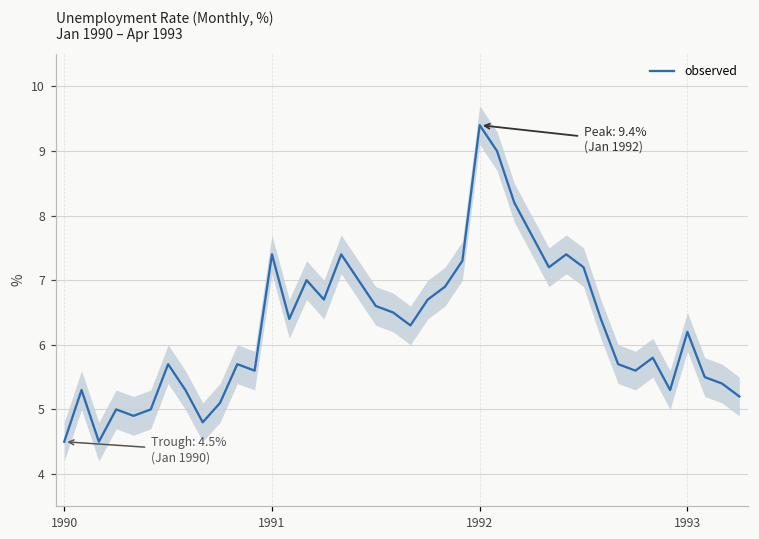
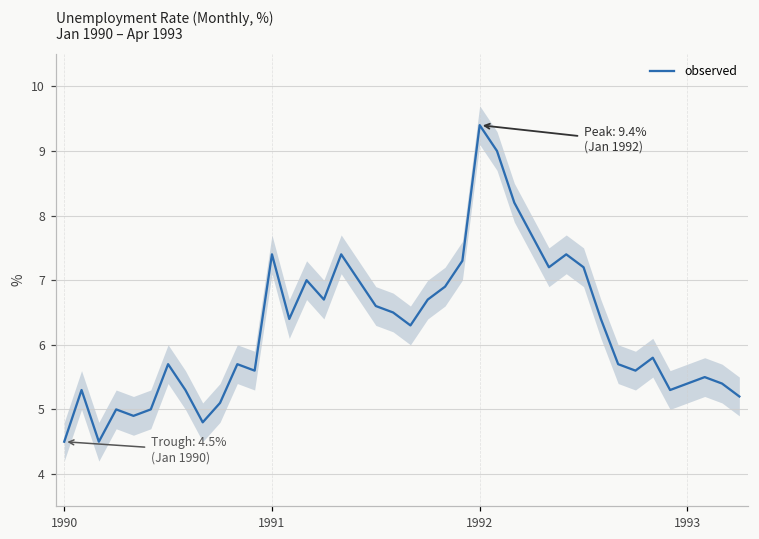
  {
    "observed": {
      "1990": 4.5,
      "1991": 7.4,
      "1992": 9.4,
-     "1993": 6.2
+     "1993": 5.4
    }
  }
